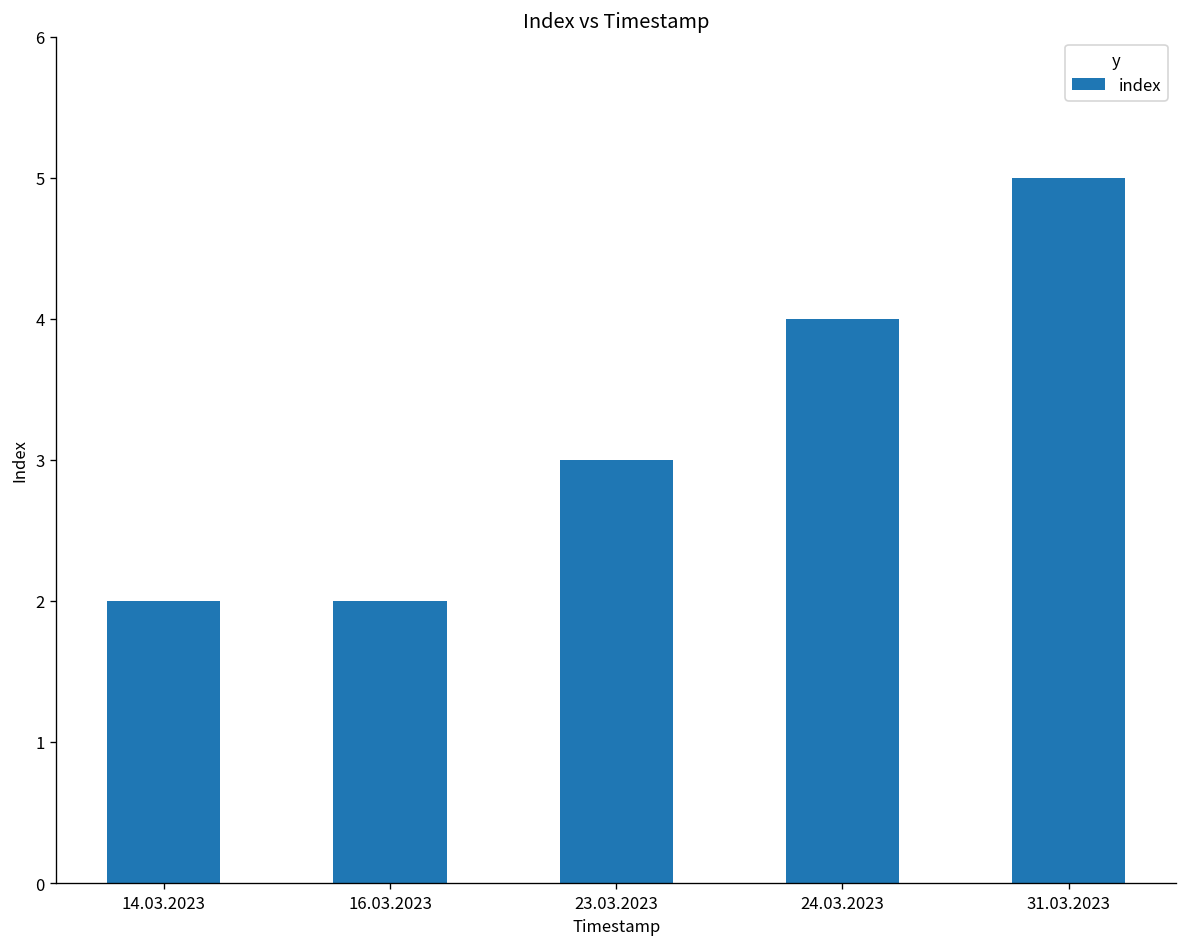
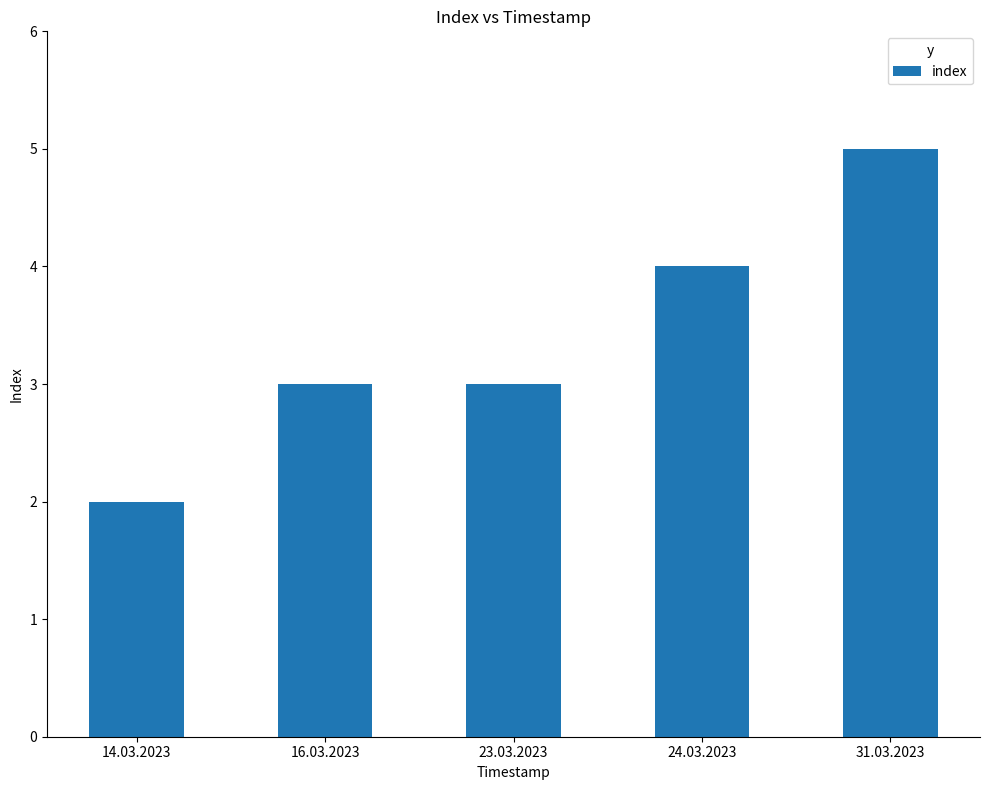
  {
    "14.03.2023": 2,
-   "16.03.2023": 2,
+   "16.03.2023": 3,
    "23.03.2023": 3,
    "24.03.2023": 4,
    "31.03.2023": 5
  }
